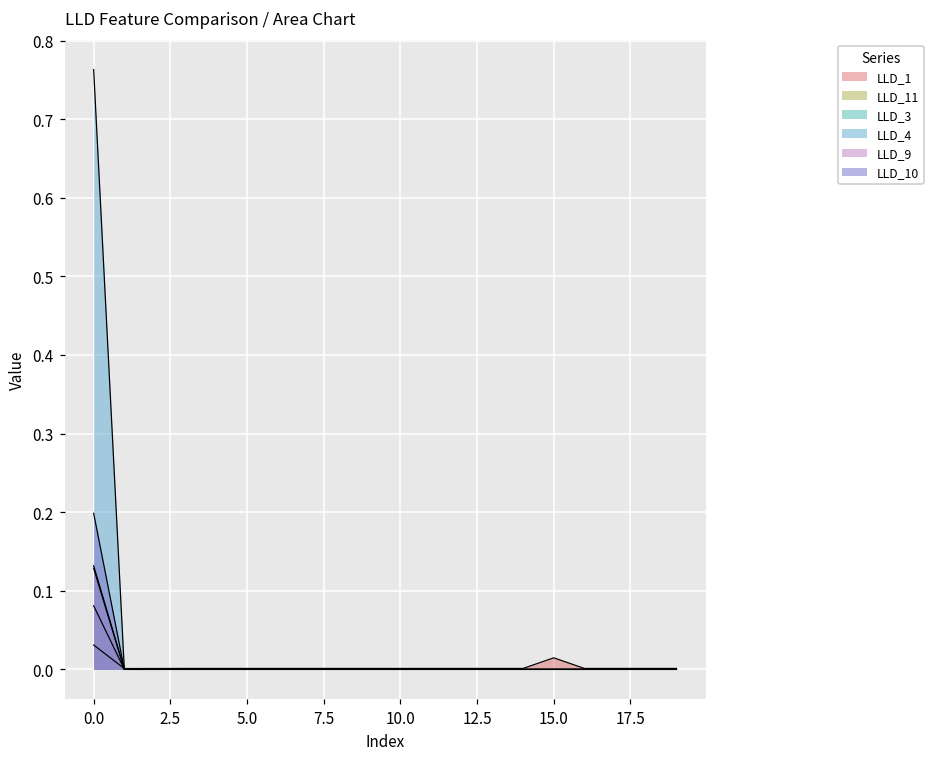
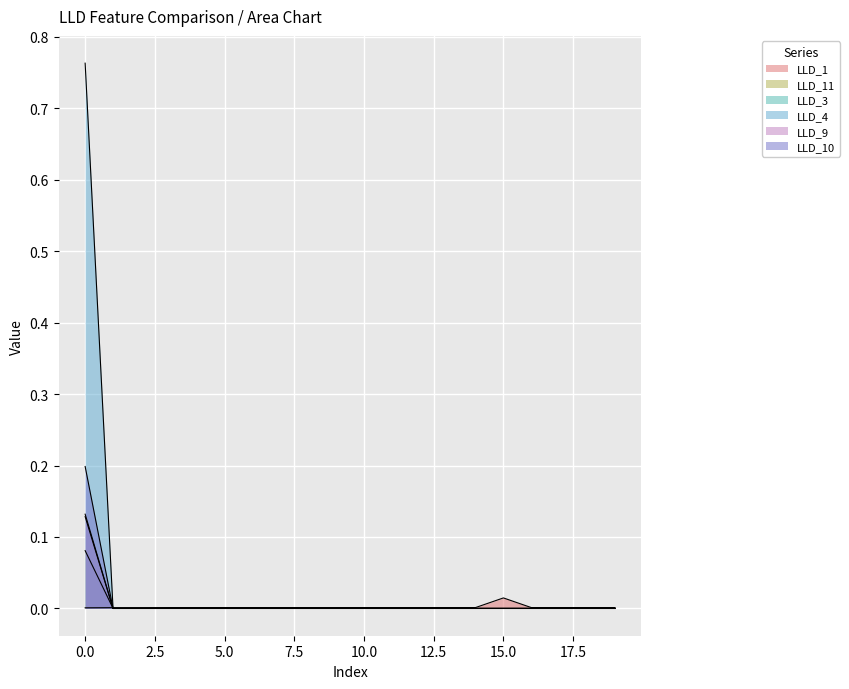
  {
    "LLD_1": {
-     "0.0": 0.03,
+     "0.0": 0.00,
      "15.0": 0.01
    },
    "LLD_11": {
      "0.0": 0.08
    }
  }
